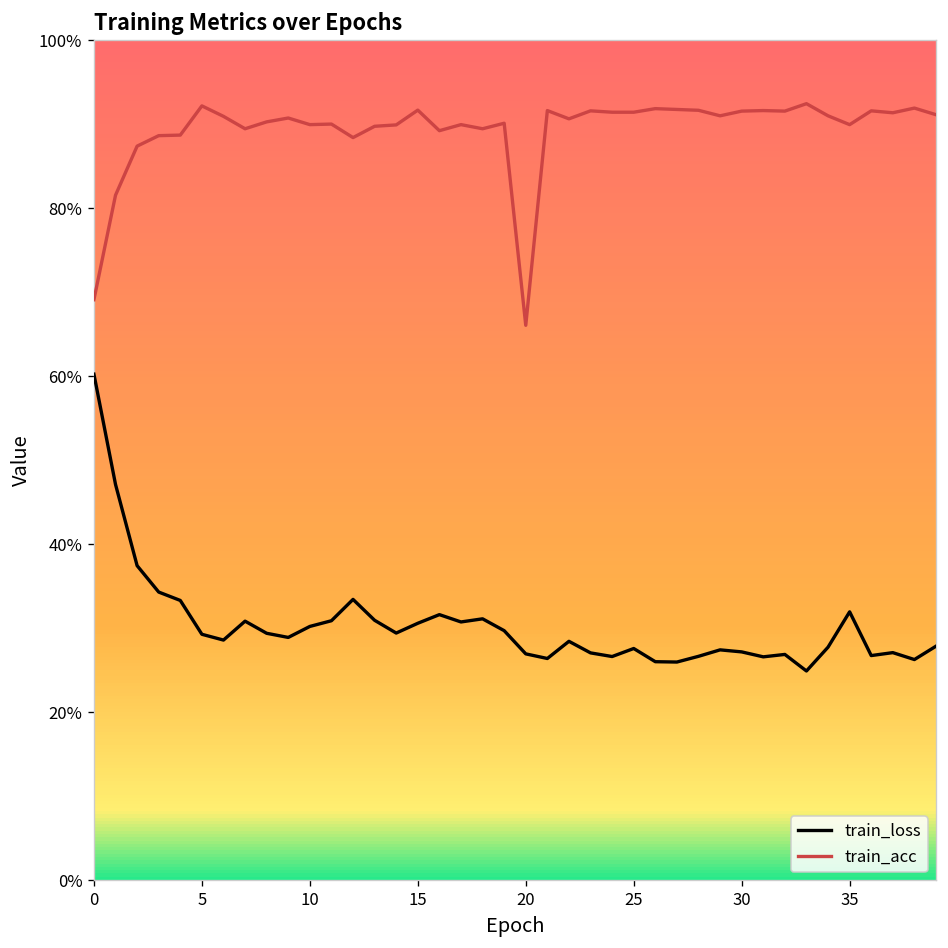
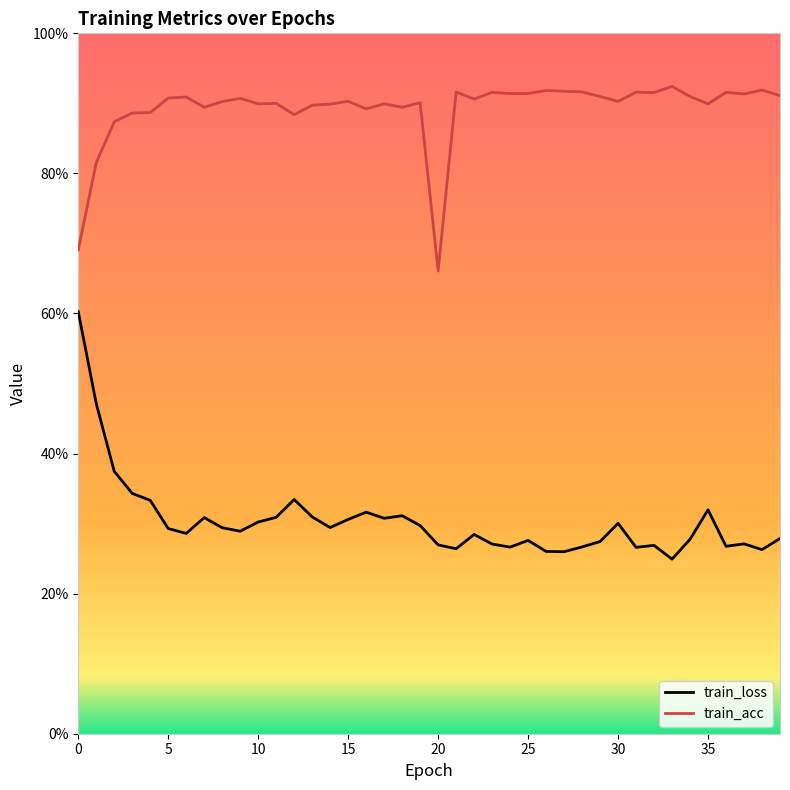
  {
    "train_loss": {
      "0": "60%",
      "5": "29%",
      "10": "30%",
      "15": "31%",
      "20": "27%",
      "25": "28%",
-     "30": "27%",
+     "30": "30%",
      "35": "32%"
    },
    "train_acc": {
      "0": "69%",
-     "5": "92%",
+     "5": "91%",
      "10": "90%",
-     "15": "92%",
+     "15": "90%",
      "20": "66%",
      "25": "91%",
-     "30": "92%",
+     "30": "90%",
      "35": "90%"
    }
  }
